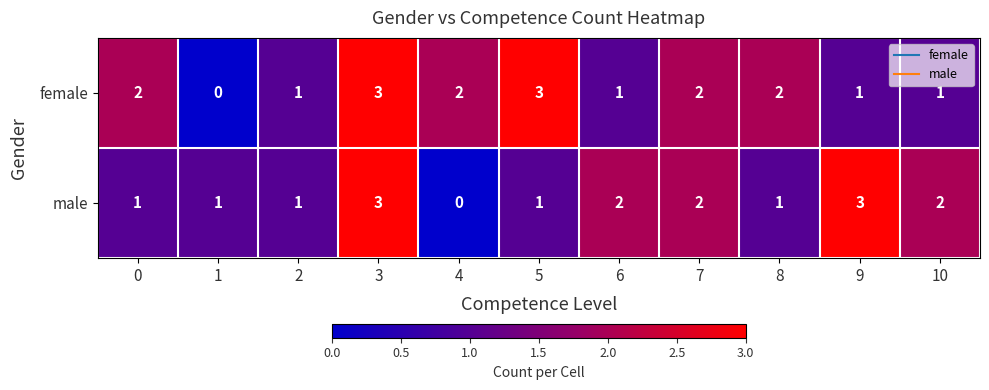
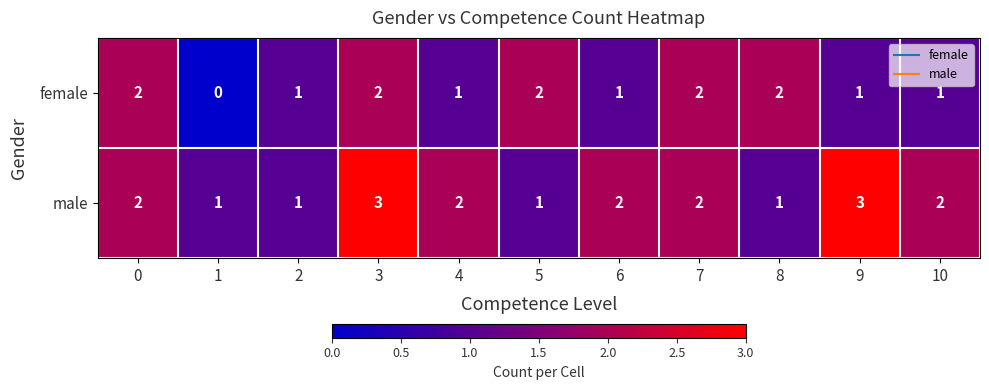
  {
    "female": {
      "0": 2,
      "1": 0,
      "2": 1,
-     "3": 3,
-     "4": 2,
-     "5": 3,
+     "3": 2,
+     "4": 1,
+     "5": 2,
      "6": 1,
      "7": 2,
      "8": 2,
      "9": 1
    },
    "male": {
-     "0": 1,
+     "0": 2,
      "1": 1,
      "2": 1,
      "3": 3,
-     "4": 0,
+     "4": 2,
      "5": 1,
      "6": 2,
      "7": 2,
      "8": 1,
      "9": 3,
      "10": 2
    }
  }
